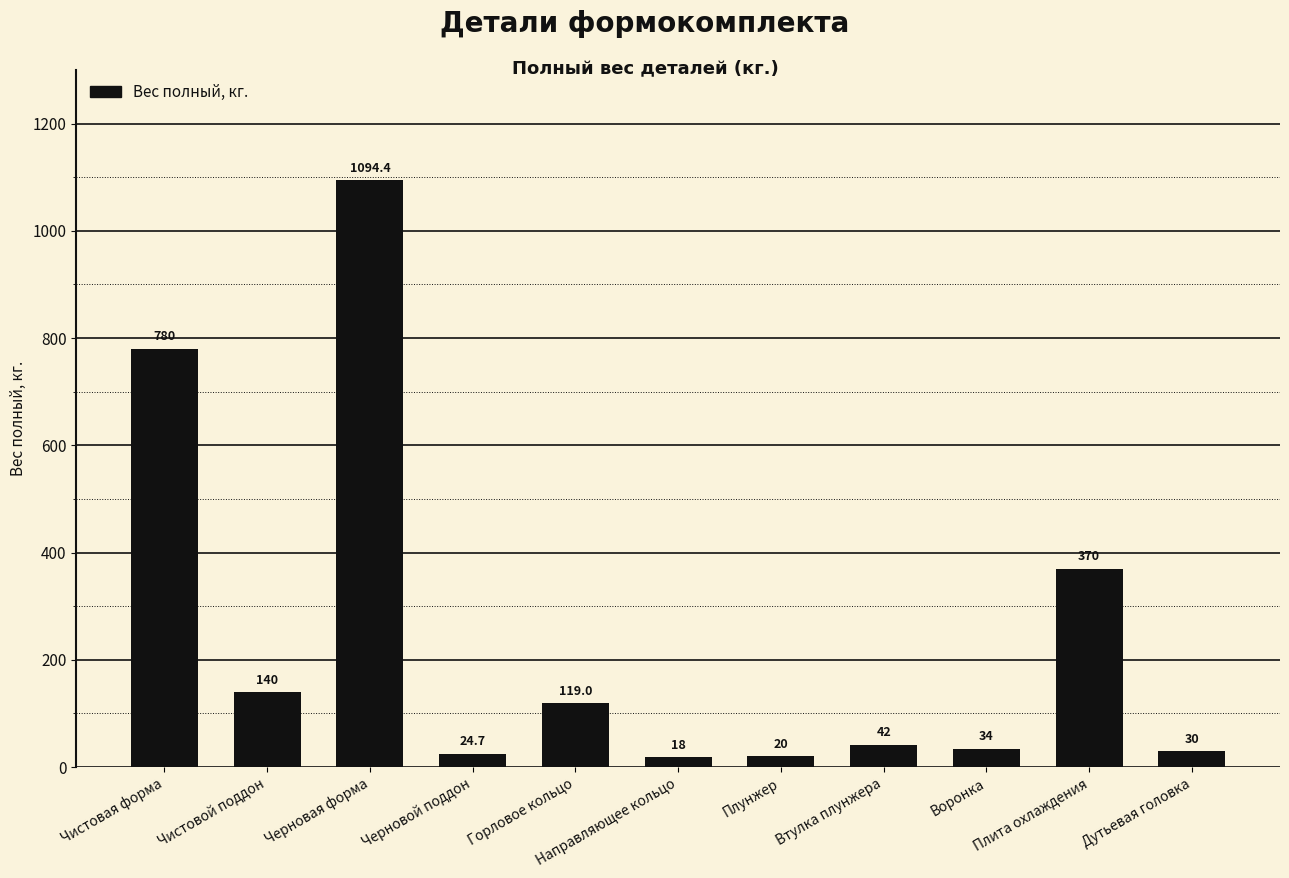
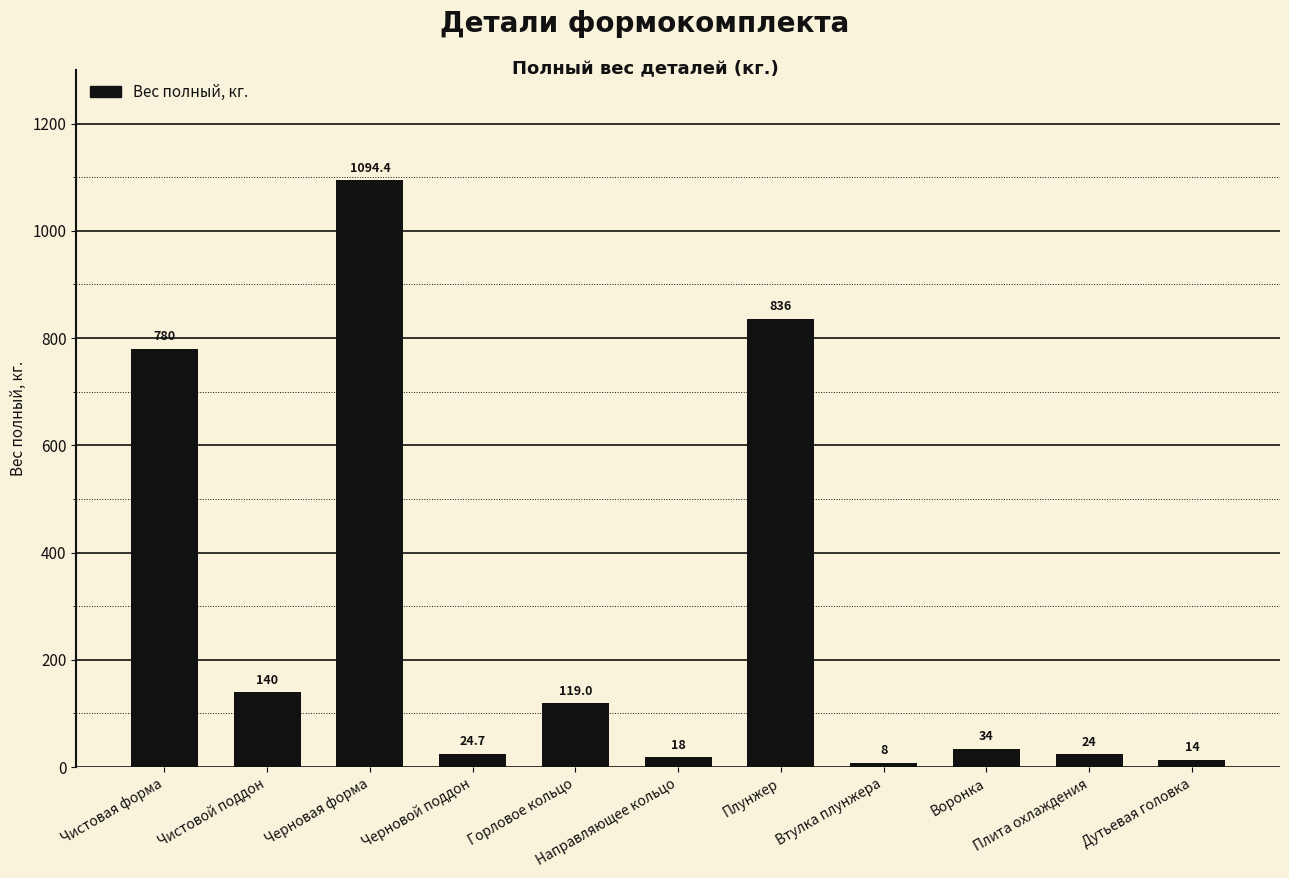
  {
    "Чистовая форма": 780,
    "Чистовой поддон": 140,
    "Черновая форма": 1094.4,
    "Черновой поддон": 24.7,
    "Горловое кольцо": 119.0,
    "Направляющее кольцо": 18,
-   "Плунжер": 20,
-   "Втулка плунжера": 42,
+   "Плунжер": 836,
+   "Втулка плунжера": 8,
    "Воронка": 34,
-   "Плита охлаждения": 370,
-   "Дутьевая головка": 30
+   "Плита охлаждения": 24,
+   "Дутьевая головка": 14
  }
